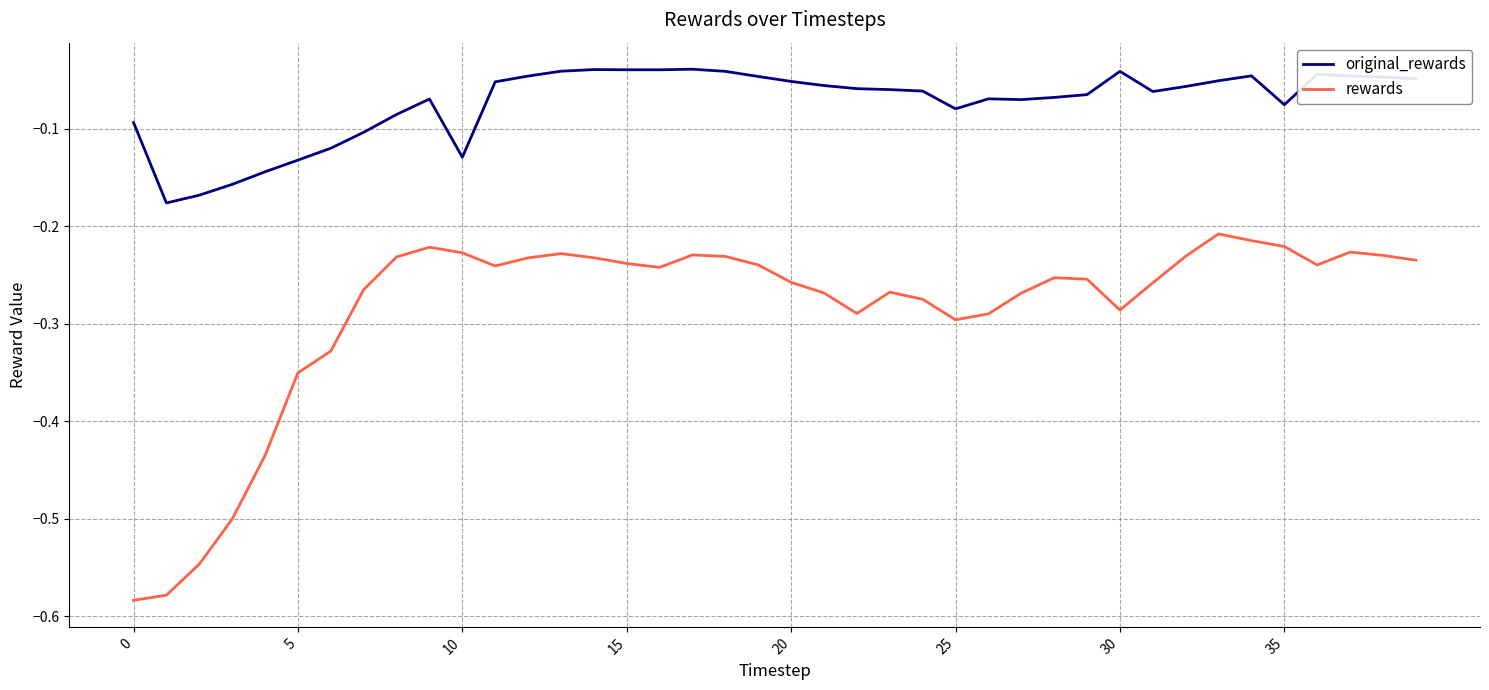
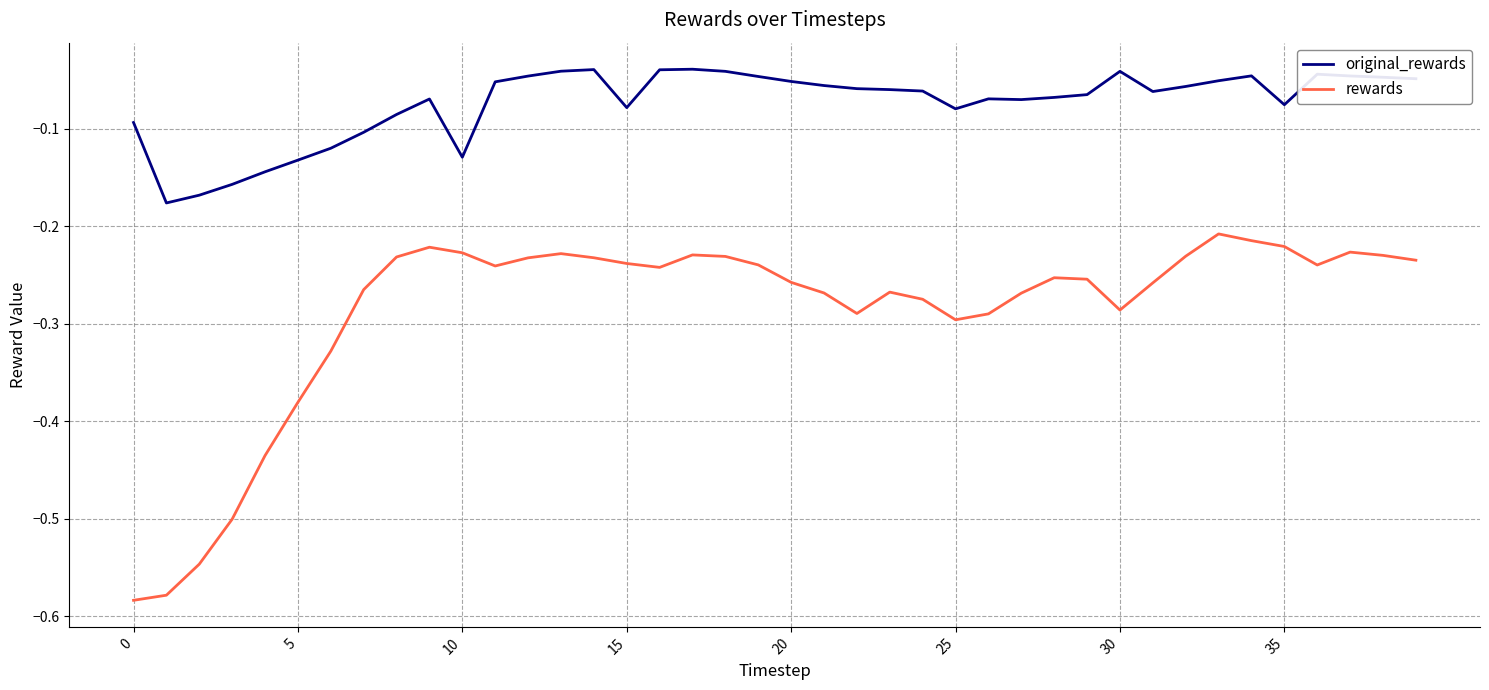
  {
    "original_rewards": {
      "0": -0.09,
      "5": -0.13,
      "10": -0.13,
-     "15": -0.04,
+     "15": -0.08,
      "20": -0.05,
      "25": -0.08,
      "30": -0.04,
      "35": -0.08
    },
    "rewards": {
      "0": -0.58,
-     "5": -0.35,
+     "5": -0.38,
      "10": -0.23,
      "15": -0.24,
      "20": -0.26,
      "25": -0.30,
      "30": -0.29,
      "35": -0.22
    }
  }
